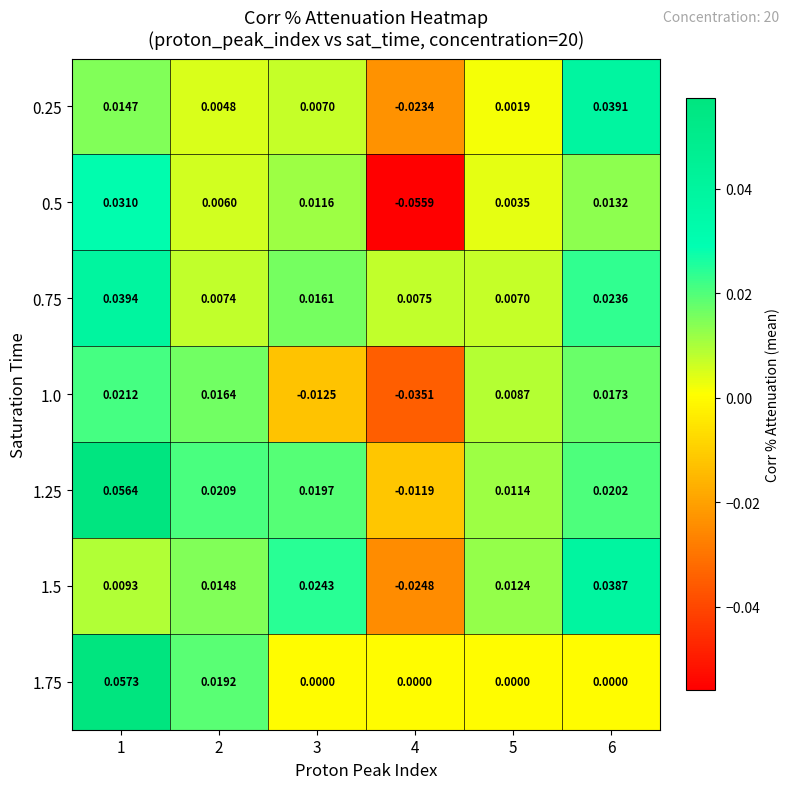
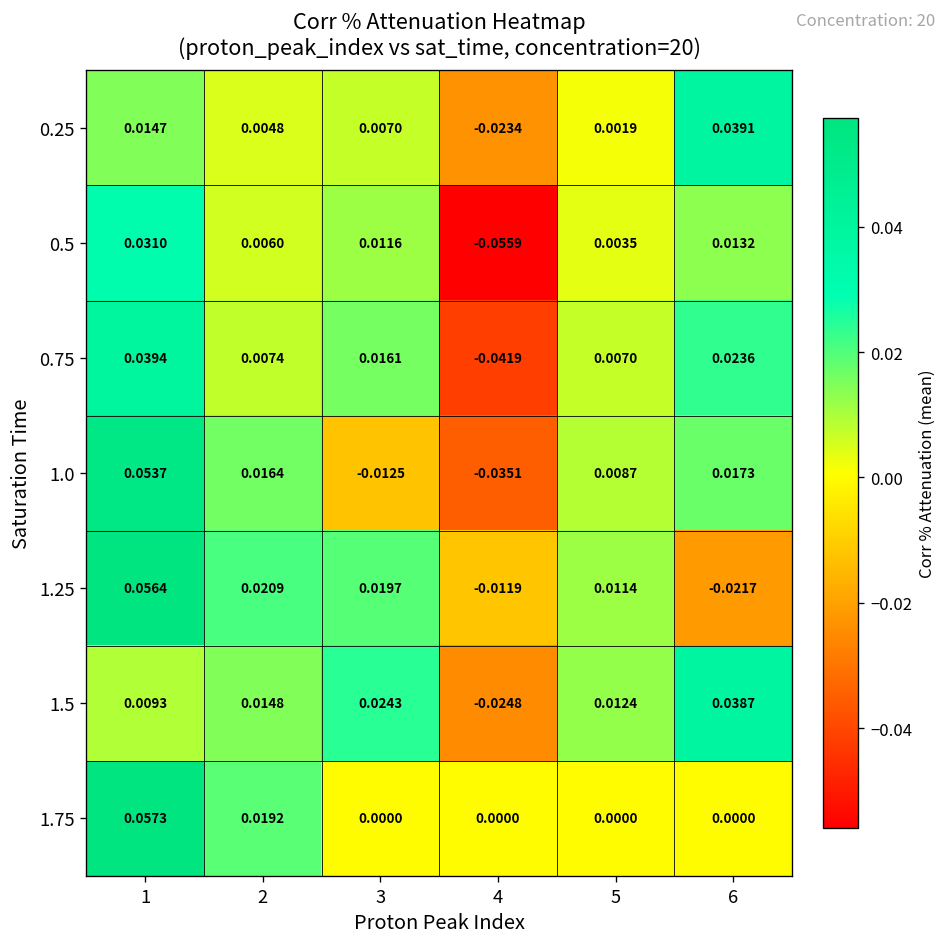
  {
    "0.25": {
      "1": 0.0147,
      "2": 0.0048,
      "3": 0.0070,
      "4": -0.0234,
      "5": 0.0019,
      "6": 0.0391
    },
    "0.5": {
      "1": 0.0310,
      "2": 0.0060,
      "3": 0.0116,
      "4": -0.0559,
      "5": 0.0035,
      "6": 0.0132
    },
    "0.75": {
      "1": 0.0394,
      "2": 0.0074,
      "3": 0.0161,
-     "4": 0.0075,
+     "4": -0.0419,
      "5": 0.0070,
      "6": 0.0236
    },
    "1.0": {
-     "1": 0.0212,
+     "1": 0.0537,
      "2": 0.0164,
      "3": -0.0125,
      "4": -0.0351,
      "5": 0.0087,
      "6": 0.0173
    },
    "1.25": {
      "1": 0.0564,
      "2": 0.0209,
      "3": 0.0197,
      "4": -0.0119,
      "5": 0.0114,
-     "6": 0.0202
+     "6": -0.0217
    },
    "1.5": {
      "1": 0.0093,
      "2": 0.0148,
      "3": 0.0243,
      "4": -0.0248,
      "5": 0.0124,
      "6": 0.0387
    },
    "1.75": {
      "1": 0.0573,
      "2": 0.0192,
      "3": 0.0000,
      "4": 0.0000,
      "5": 0.0000,
      "6": 0.0000
    }
  }
